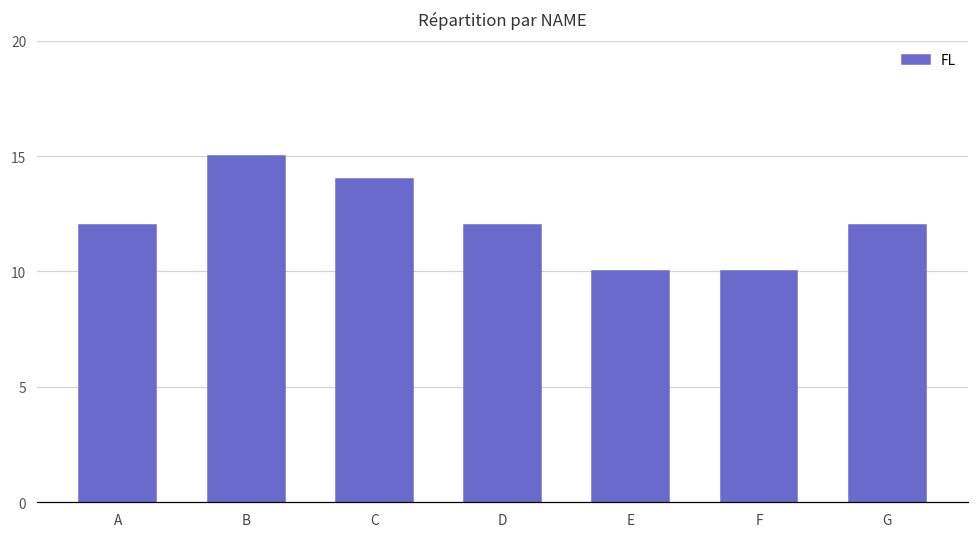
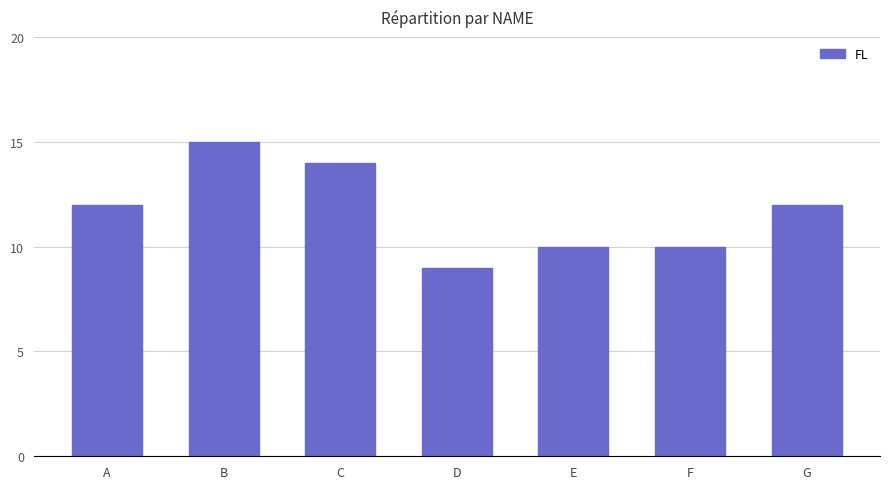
  {
    "A": 12,
    "B": 15,
    "C": 14,
-   "D": 12,
+   "D": 9,
    "E": 10,
    "F": 10,
    "G": 12
  }
